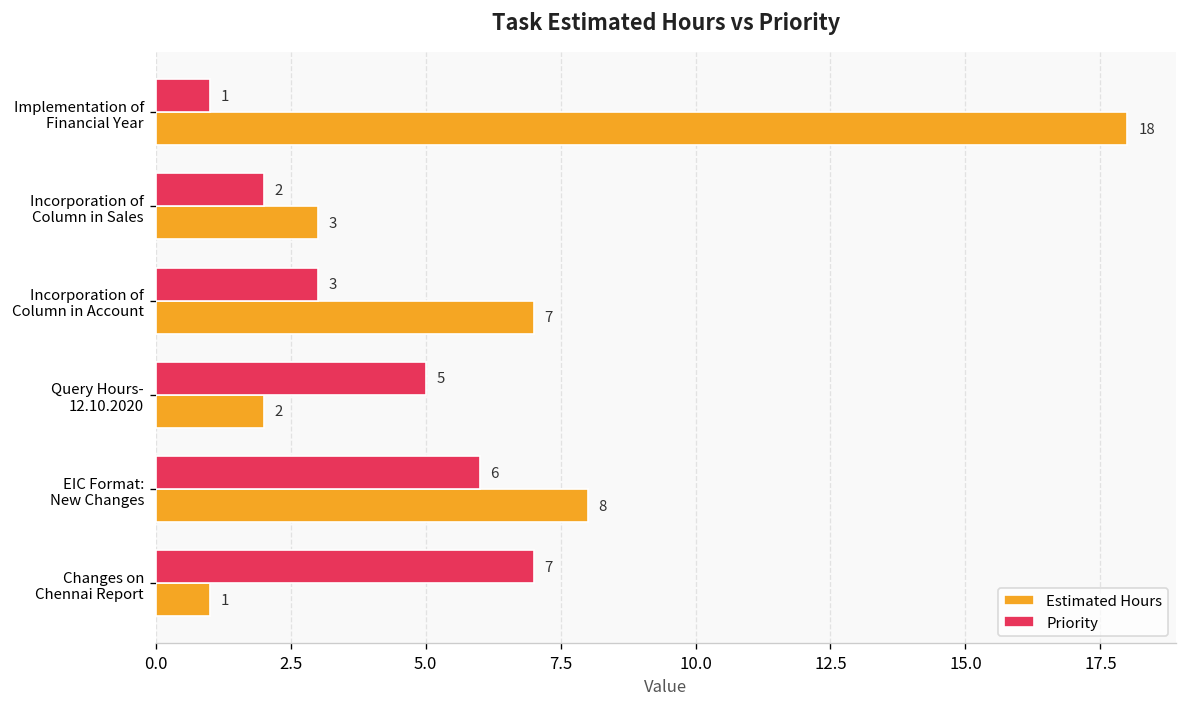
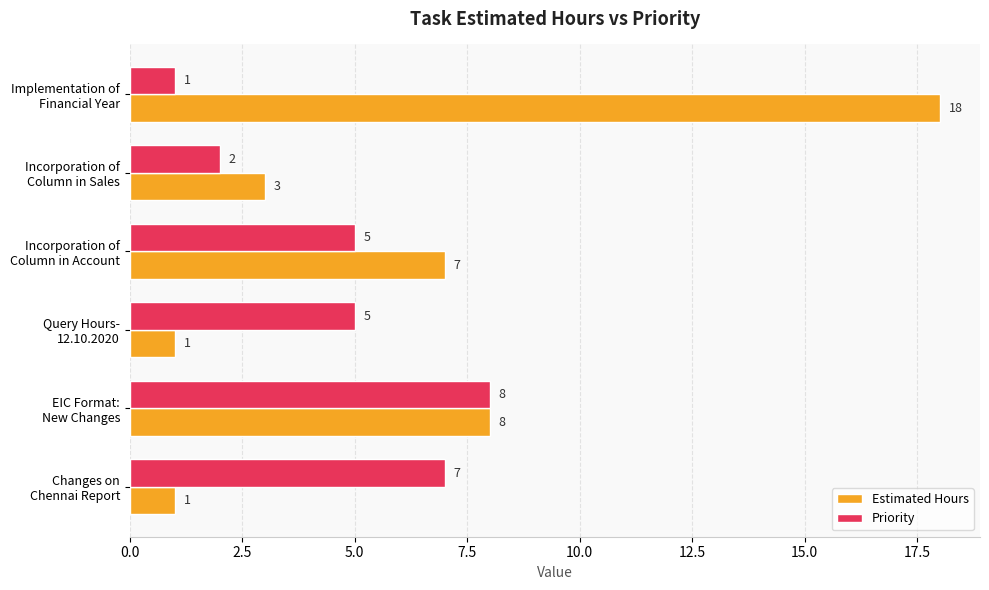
  {
    "Estimated Hours": {
      "Implementation of Financial Year": 18,
      "Incorporation of Column in Sales": 3,
      "Incorporation of Column in Account": 7,
-     "Query Hours- 12.10.2020": 2,
+     "Query Hours- 12.10.2020": 1,
      "EIC Format: New Changes": 8,
      "Changes on Chennai Report": 1
    },
    "Priority": {
      "Implementation of Financial Year": 1,
      "Incorporation of Column in Sales": 2,
-     "Incorporation of Column in Account": 3,
+     "Incorporation of Column in Account": 5,
      "Query Hours- 12.10.2020": 5,
-     "EIC Format: New Changes": 6,
+     "EIC Format: New Changes": 8,
      "Changes on Chennai Report": 7
    }
  }
